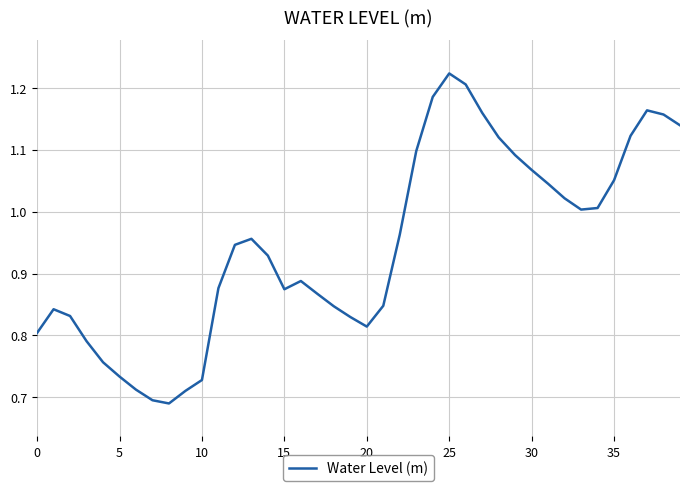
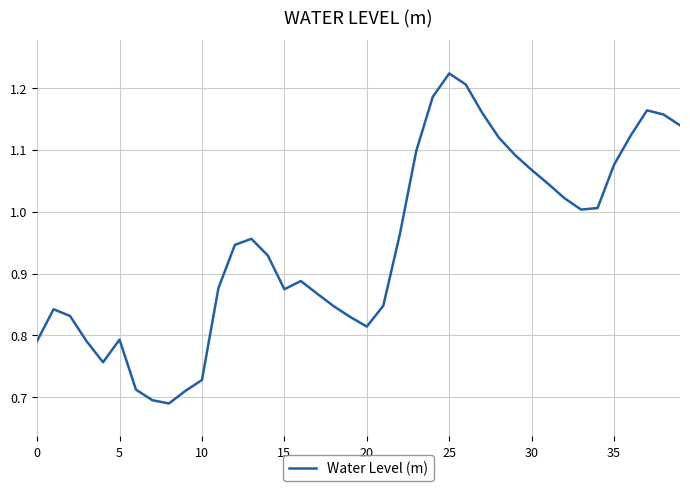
  {
-   "0": 0.80,
-   "5": 0.73,
+   "0": 0.79,
+   "5": 0.79,
    "10": 0.73,
    "15": 0.87,
    "20": 0.81,
    "25": 1.22,
    "30": 1.07,
-   "35": 1.05
+   "35": 1.08
  }
